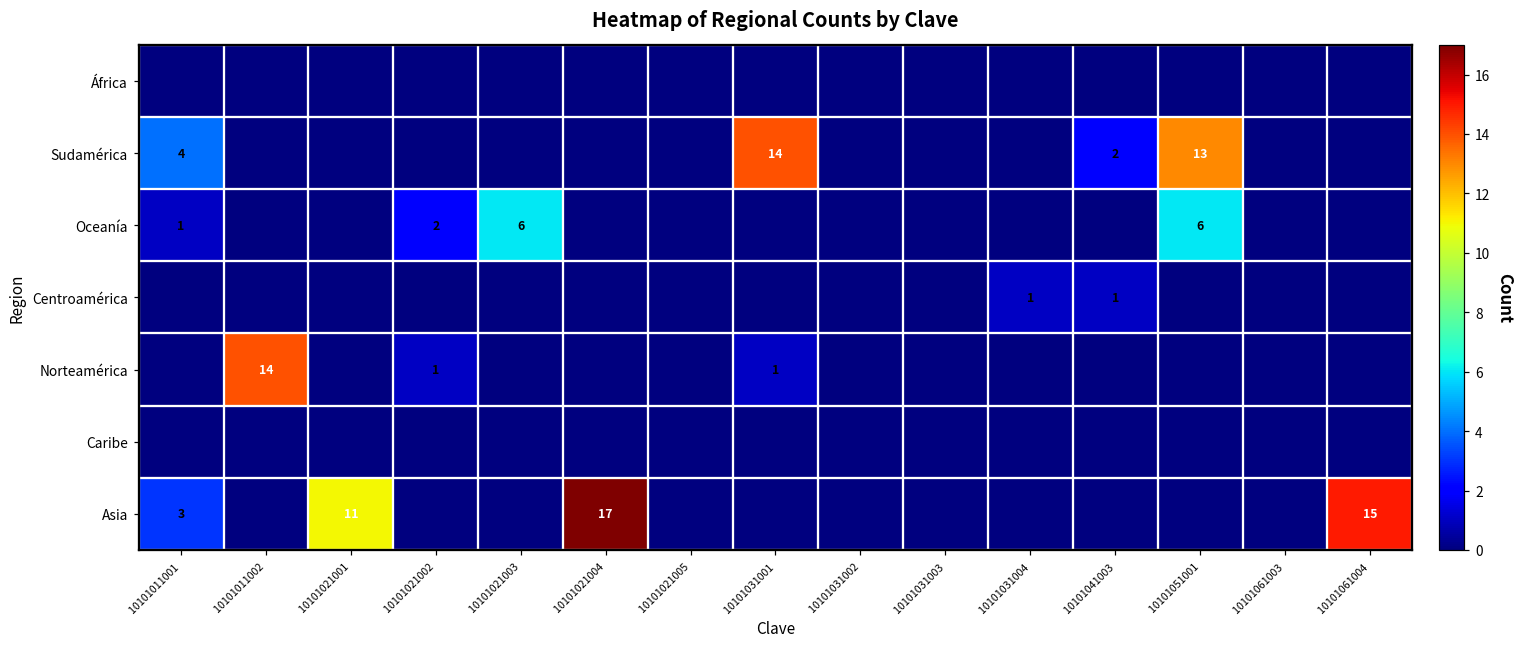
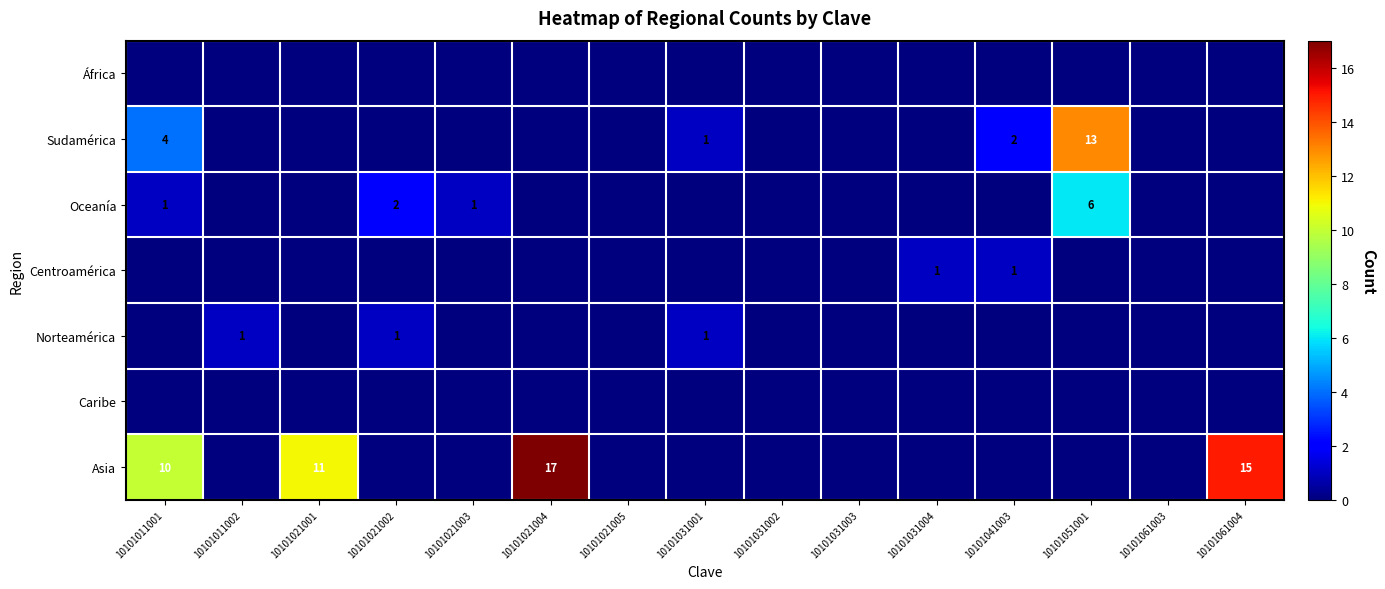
  {
    "Sudamérica": {
      "10101011001": 4,
-     "10101031001": 14,
+     "10101031001": 1,
      "10101041003": 2,
      "10101051001": 13
    },
    "Oceanía": {
      "10101011001": 1,
      "10101021002": 2,
-     "10101021003": 6,
+     "10101021003": 1,
      "10101051001": 6
    },
    "Centroamérica": {
      "10101031004": 1,
      "10101041003": 1
    },
    "Norteamérica": {
-     "10101011002": 14,
+     "10101011002": 1,
      "10101021002": 1,
      "10101031001": 1
    },
    "Asia": {
-     "10101011001": 3,
+     "10101011001": 10,
      "10101021001": 11,
      "10101021004": 17,
      "10101061004": 15
    }
  }
